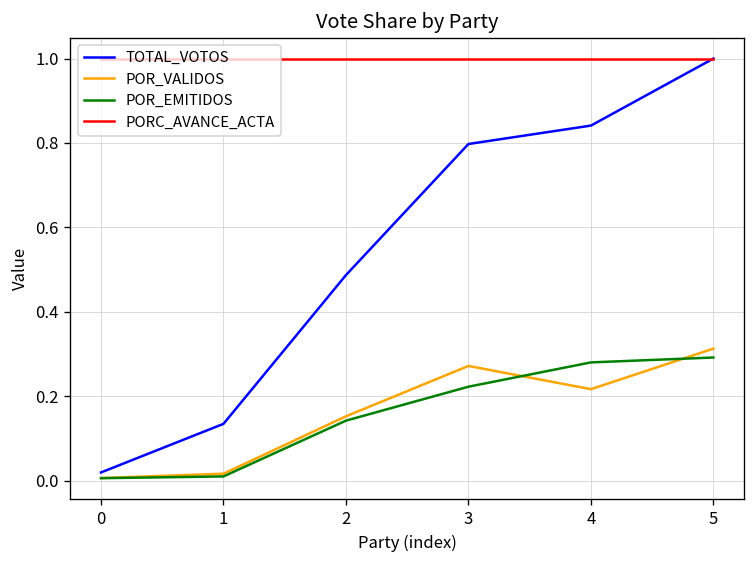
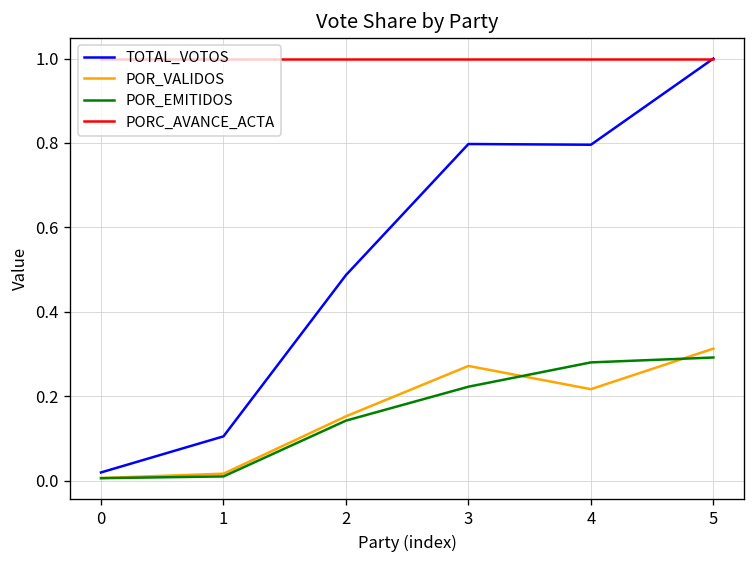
  {
    "TOTAL_VOTOS": {
      "0": 0.02,
-     "1": 0.13,
+     "1": 0.10,
      "2": 0.49,
      "3": 0.80,
-     "4": 0.84
+     "4": 0.80
    },
    "POR_VALIDOS": {
      "2": 0.15,
      "3": 0.27,
      "4": 0.22,
      "5": 0.31
    },
    "POR_EMITIDOS": {
      "2": 0.14,
      "3": 0.22,
      "4": 0.28,
      "5": 0.29
    },
    "PORC_AVANCE_ACTA": {
      "2": 1.00,
      "3": 1.00,
      "4": 1.00
    }
  }
